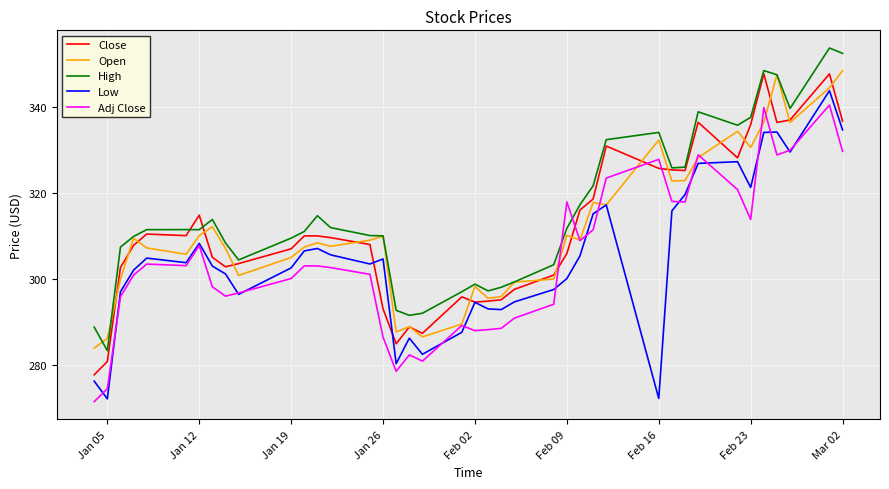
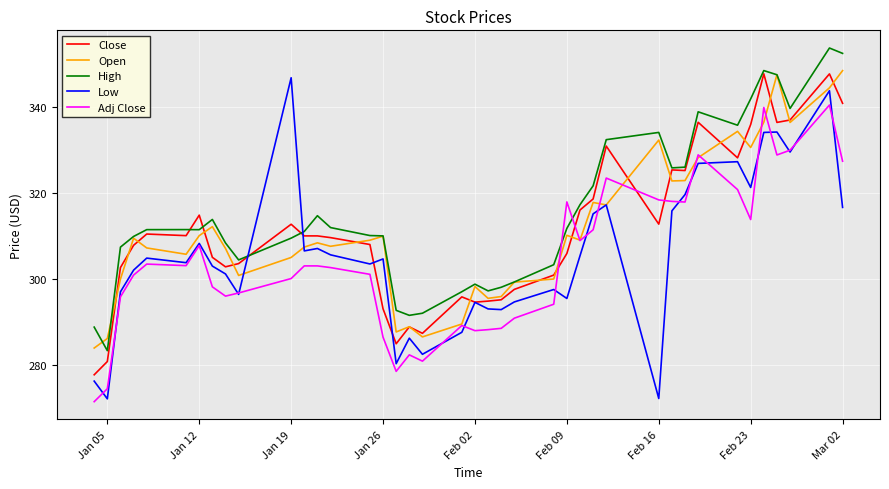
  {
    "Close": {
      "Jan 05": 281,
      "Jan 12": 315,
-     "Jan 19": 307,
+     "Jan 19": 313,
      "Jan 26": 293,
      "Feb 09": 306,
-     "Feb 16": 326,
+     "Feb 16": 313,
      "Feb 23": 336,
-     "Mar 02": 337
+     "Mar 02": 341
    },
    "Open": {
      "Jan 05": 286,
      "Jan 12": 310,
      "Jan 19": 305,
      "Feb 09": 310,
      "Feb 16": 332,
      "Feb 23": 331,
      "Mar 02": 348
    },
    "High": {
      "Jan 05": 283,
      "Jan 12": 311,
      "Jan 19": 309,
      "Feb 09": 312,
      "Feb 16": 334,
-     "Feb 23": 337,
+     "Feb 23": 342,
      "Mar 02": 352
    },
    "Low": {
      "Jan 05": 272,
-     "Jan 19": 303,
+     "Jan 19": 347,
      "Jan 26": 305,
-     "Feb 09": 300,
+     "Feb 09": 295,
      "Feb 16": 272,
      "Feb 23": 321,
-     "Mar 02": 335
+     "Mar 02": 317
    },
    "Adj Close": {
      "Jan 05": 275,
      "Jan 19": 300,
      "Jan 26": 287,
      "Feb 02": 288,
      "Feb 09": 318,
-     "Feb 16": 328,
+     "Feb 16": 318,
      "Feb 23": 314,
-     "Mar 02": 330
+     "Mar 02": 327
    }
  }
